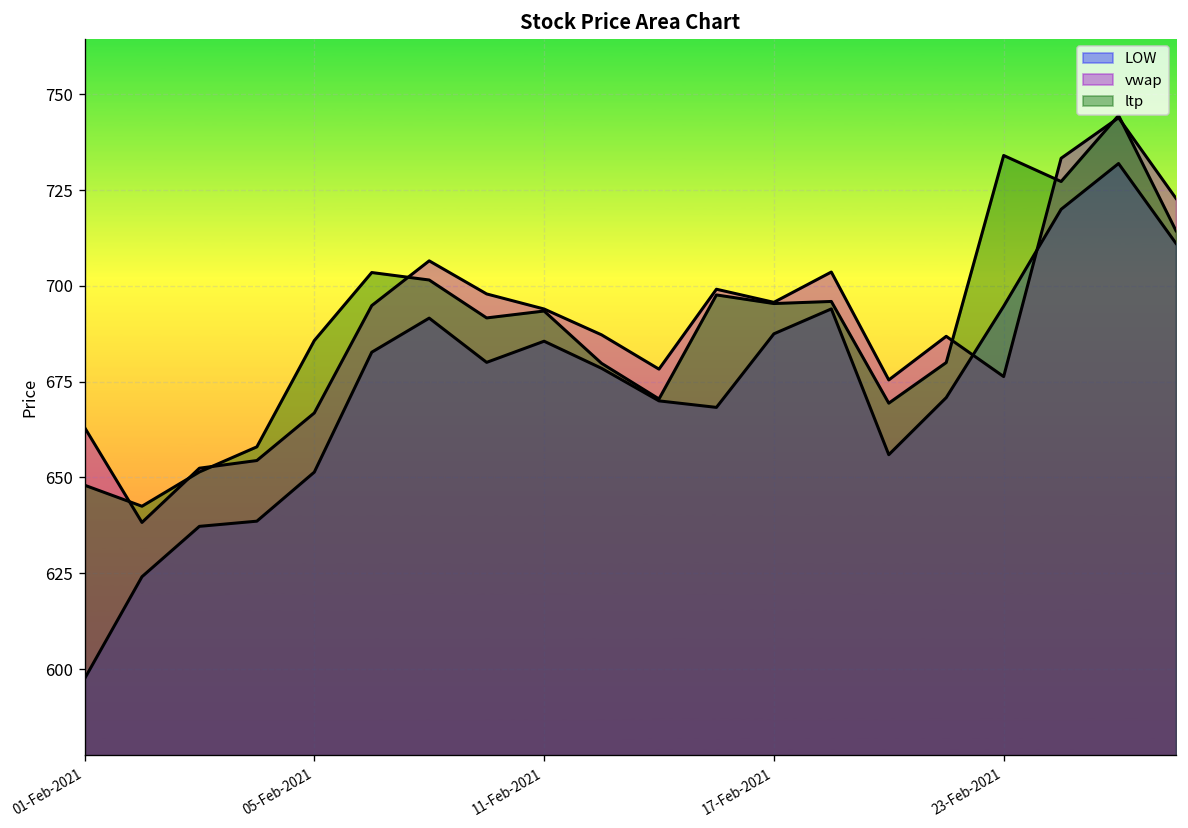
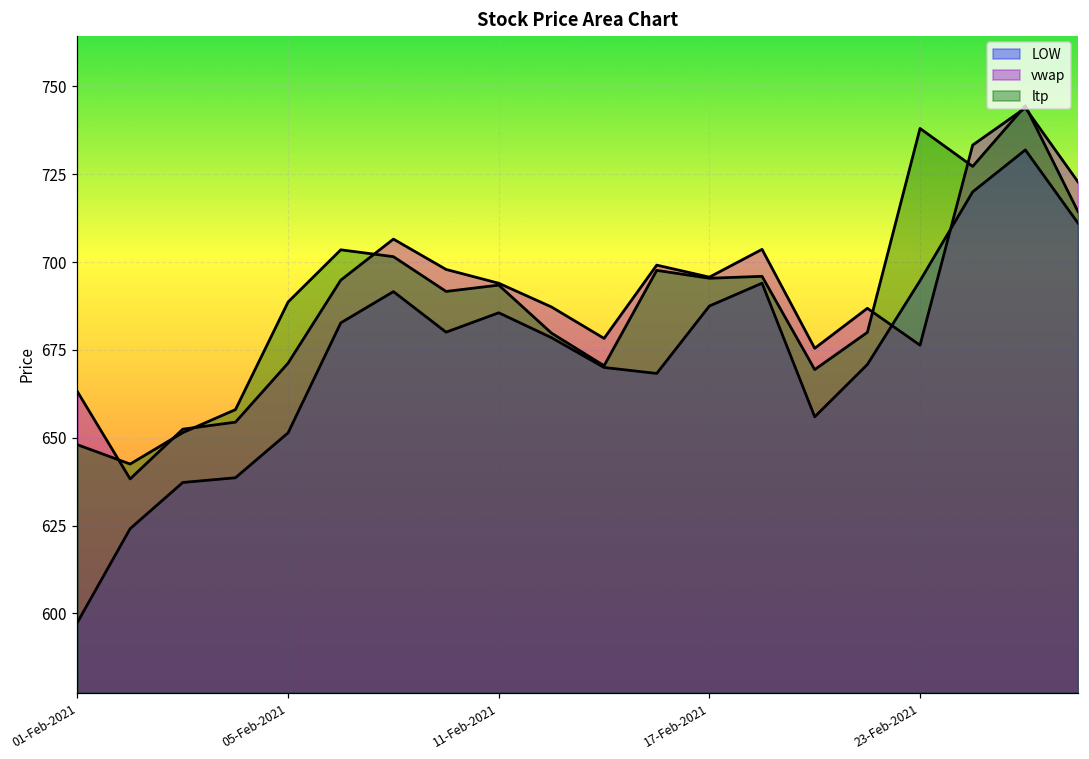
  {
    "LOW": {
      "01-Feb-2021": 597,
      "05-Feb-2021": 651,
      "11-Feb-2021": 686,
      "17-Feb-2021": 688,
      "23-Feb-2021": 695
    },
    "vwap": {
      "01-Feb-2021": 663,
-     "05-Feb-2021": 667,
+     "05-Feb-2021": 671,
      "23-Feb-2021": 676
    },
    "ltp": {
      "01-Feb-2021": 648,
-     "05-Feb-2021": 686,
-     "23-Feb-2021": 734
+     "05-Feb-2021": 689,
+     "23-Feb-2021": 738
    }
  }
